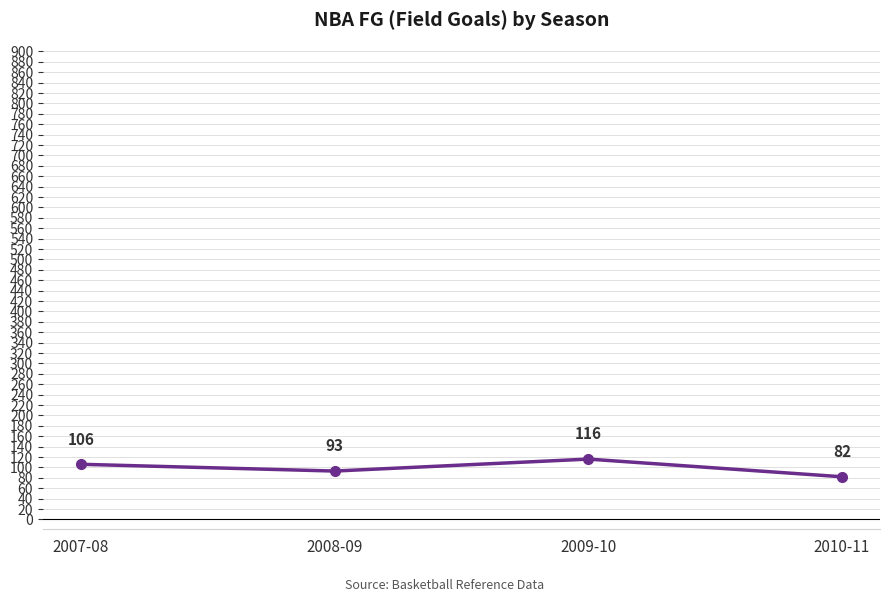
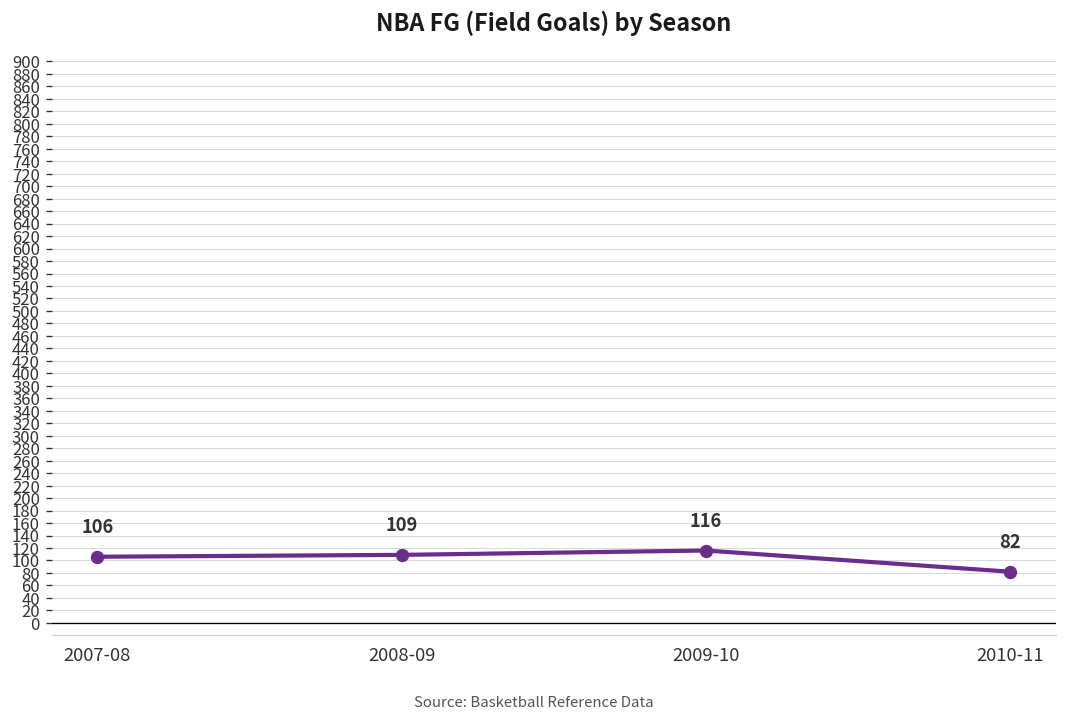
  {
    "2007-08": 106,
-   "2008-09": 93,
+   "2008-09": 109,
    "2009-10": 116,
    "2010-11": 82
  }
